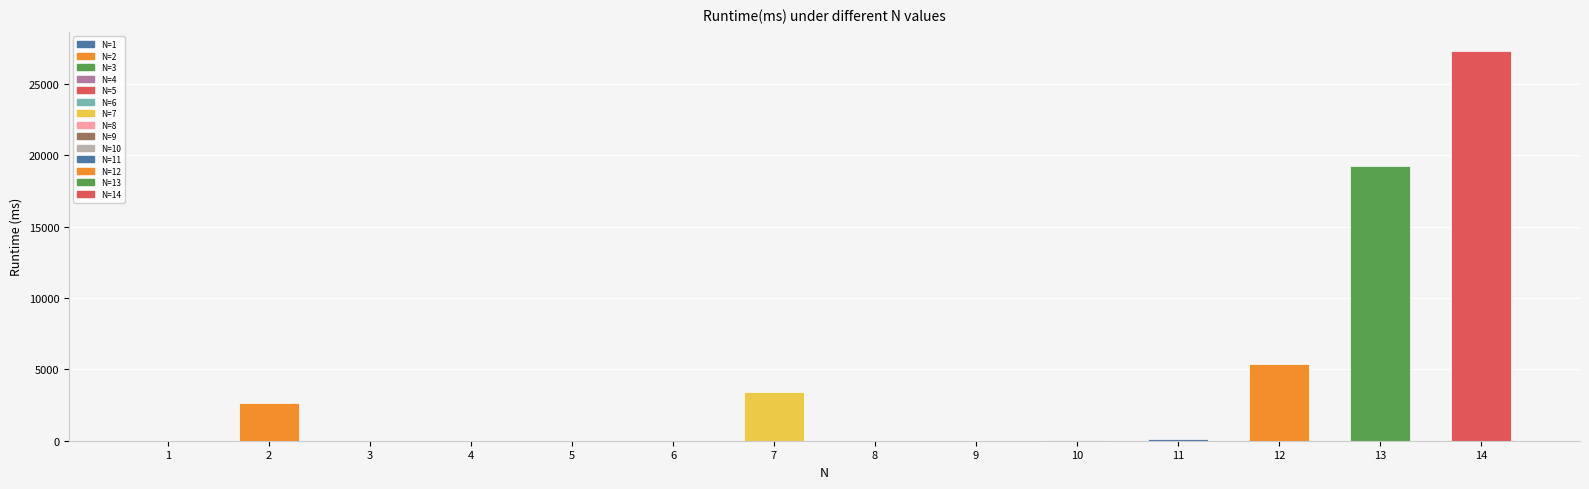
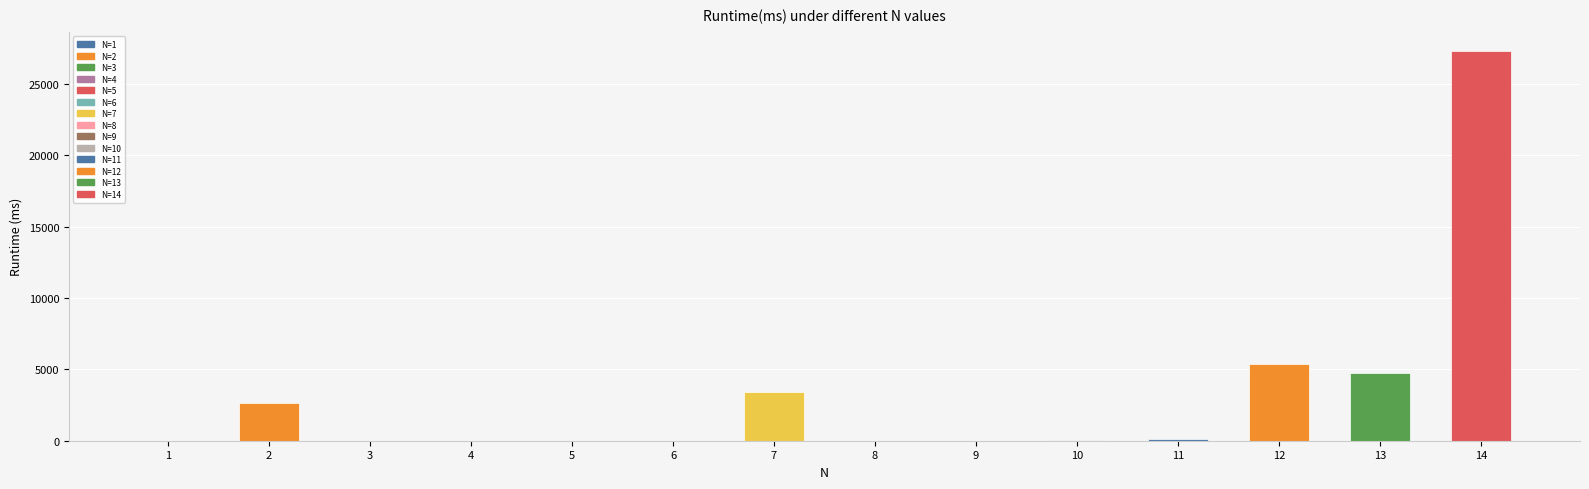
  {
    "1": 0,
    "2": 2600,
    "3": 0,
    "4": 0,
    "5": 0,
    "6": 0,
    "7": 3400,
    "12": 5400,
-   "13": 19200,
+   "13": 4700,
    "14": 27300
  }
